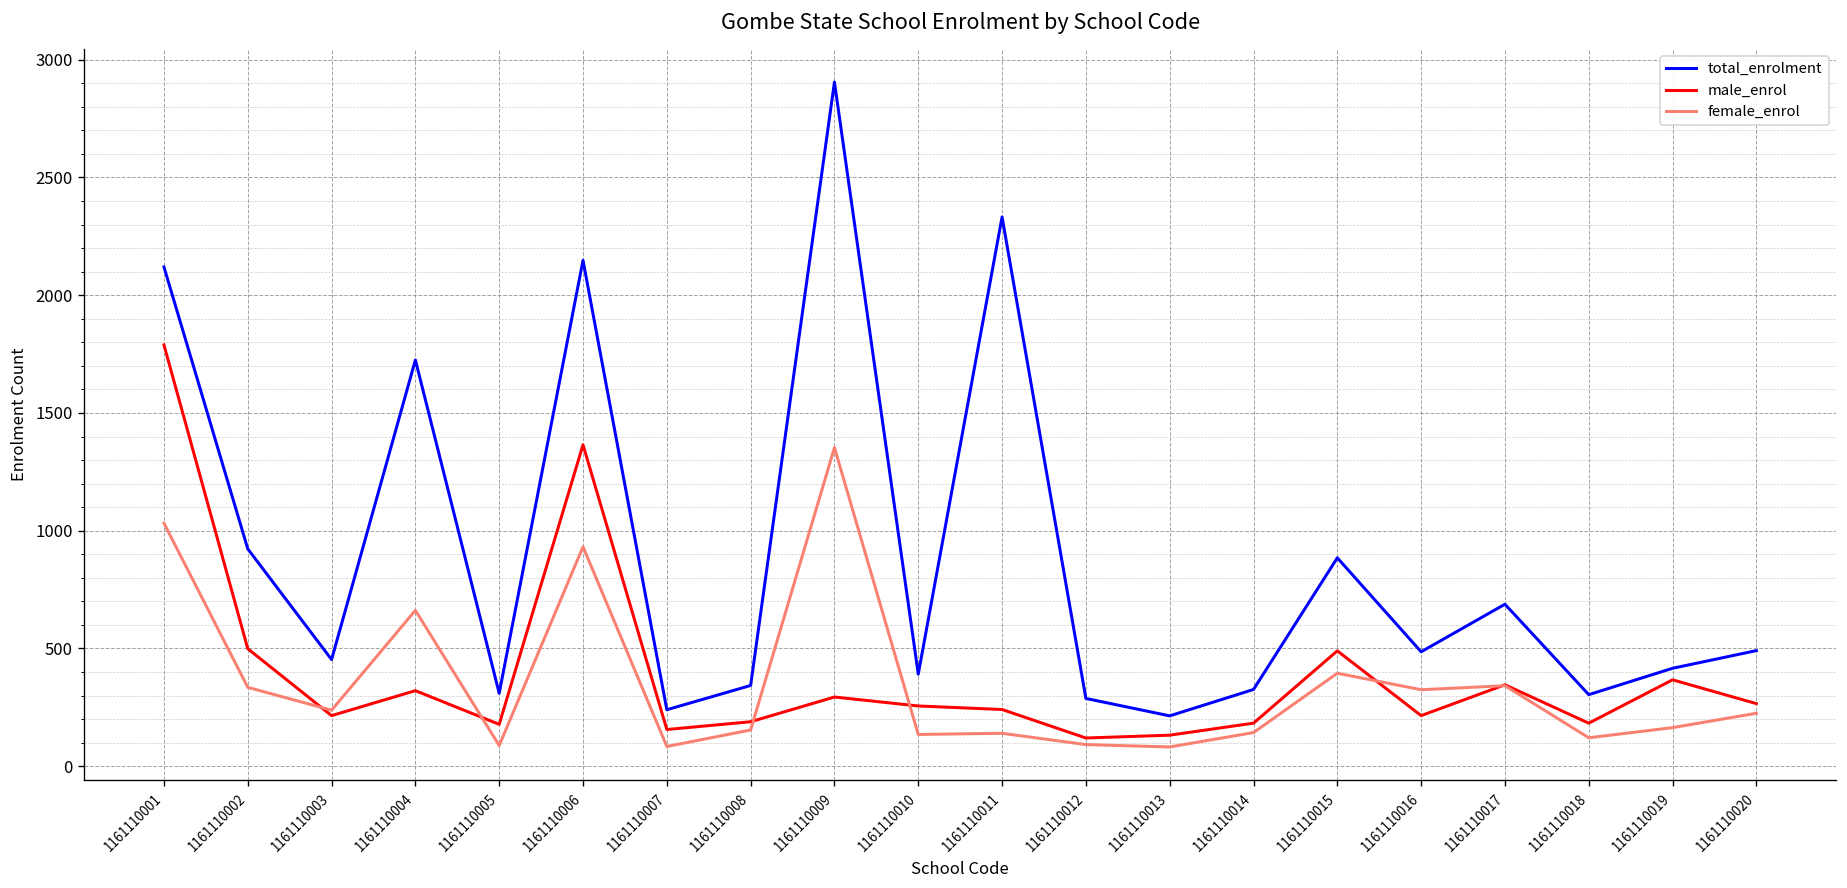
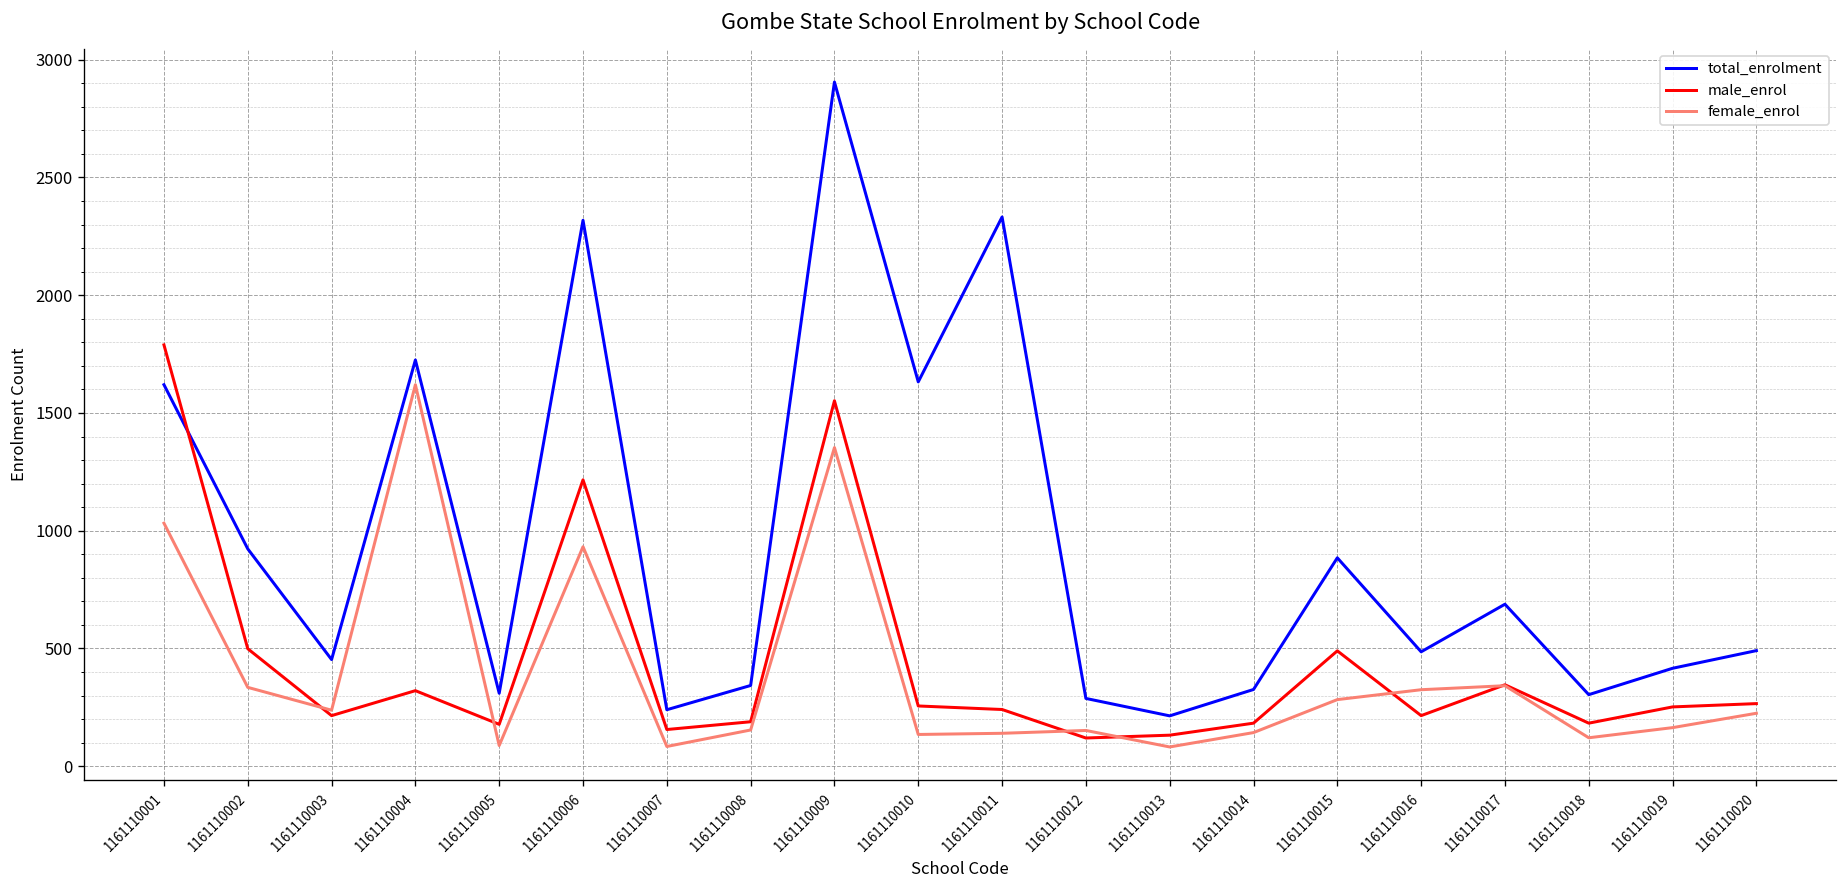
  {
    "total_enrolment": {
-     "1161110001": 2120,
+     "1161110001": 1620,
      "1161110002": 920,
      "1161110003": 450,
      "1161110004": 1730,
      "1161110005": 310,
-     "1161110006": 2150,
+     "1161110006": 2320,
      "1161110007": 240,
      "1161110008": 340,
      "1161110009": 2910,
-     "1161110010": 390,
+     "1161110010": 1630,
      "1161110011": 2330,
      "1161110012": 290,
      "1161110013": 210,
      "1161110014": 330,
      "1161110015": 890,
      "1161110016": 490,
      "1161110017": 690,
      "1161110018": 300,
      "1161110019": 420,
      "1161110020": 490
    },
    "male_enrol": {
      "1161110001": 1790,
      "1161110002": 500,
      "1161110003": 220,
      "1161110004": 320,
      "1161110005": 180,
-     "1161110006": 1370,
+     "1161110006": 1220,
      "1161110007": 160,
      "1161110008": 190,
-     "1161110009": 290,
+     "1161110009": 1550,
      "1161110010": 260,
      "1161110011": 240,
      "1161110012": 120,
      "1161110013": 130,
      "1161110014": 180,
      "1161110015": 490,
      "1161110016": 220,
      "1161110018": 180,
-     "1161110019": 370,
+     "1161110019": 250,
      "1161110020": 270
    },
    "female_enrol": {
      "1161110001": 1030,
      "1161110002": 340,
      "1161110003": 240,
-     "1161110004": 660,
+     "1161110004": 1620,
      "1161110005": 90,
      "1161110006": 930,
      "1161110007": 80,
      "1161110008": 150,
      "1161110009": 1350,
      "1161110010": 140,
      "1161110011": 140,
-     "1161110012": 90,
+     "1161110012": 150,
      "1161110013": 80,
      "1161110014": 140,
-     "1161110015": 400,
+     "1161110015": 280,
      "1161110016": 330,
      "1161110018": 120,
      "1161110019": 160,
      "1161110020": 230
    }
  }
